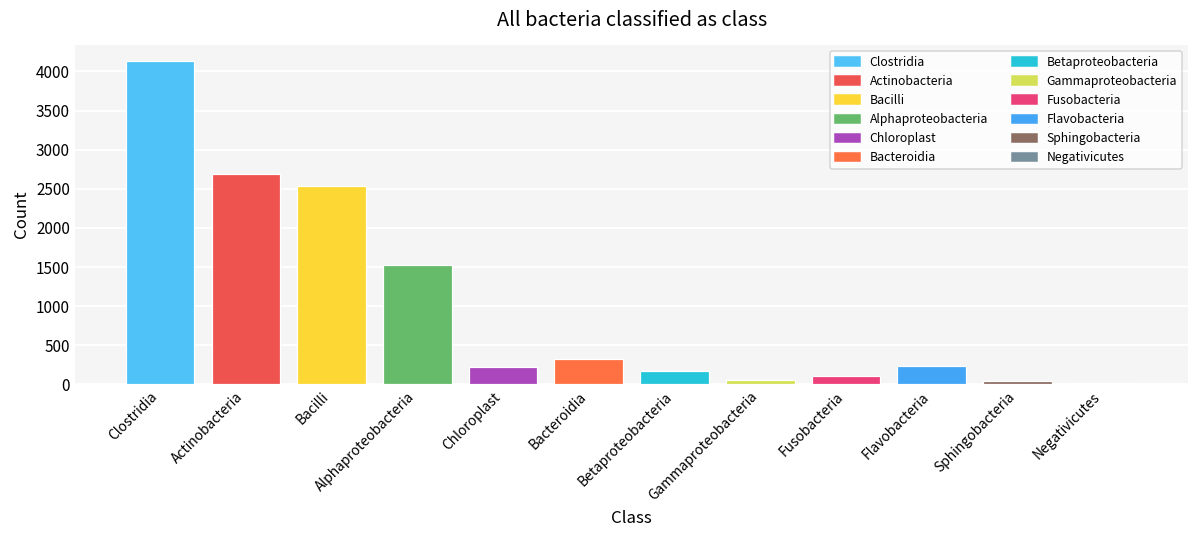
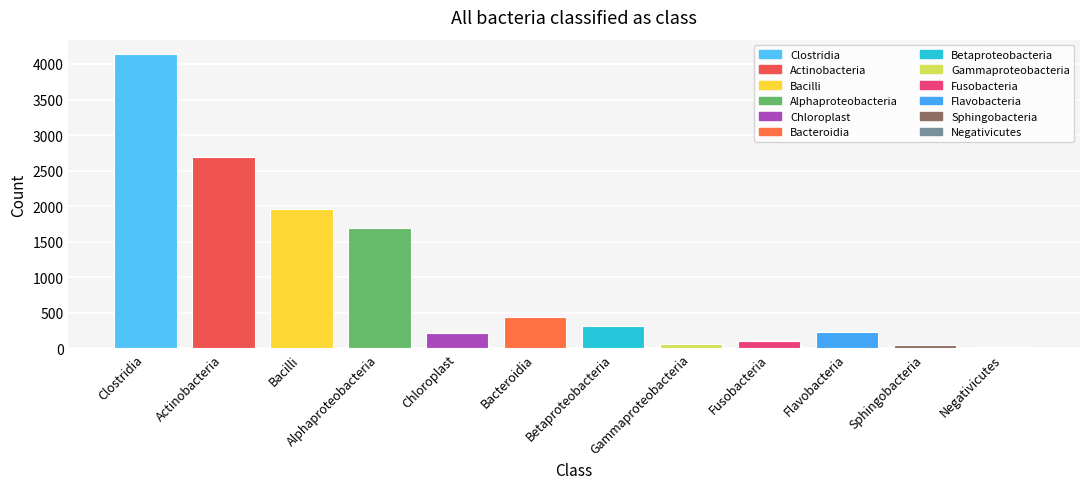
  {
    "Clostridia": 4100,
    "Actinobacteria": 2700,
-   "Bacilli": 2500,
-   "Alphaproteobacteria": 1500,
+   "Bacilli": 2000,
+   "Alphaproteobacteria": 1700,
    "Chloroplast": 200,
-   "Bacteroidia": 300,
-   "Betaproteobacteria": 200,
+   "Bacteroidia": 400,
+   "Betaproteobacteria": 300,
    "Gammaproteobacteria": 100,
    "Fusobacteria": 100,
    "Flavobacteria": 200,
    "Sphingobacteria": 0
  }
